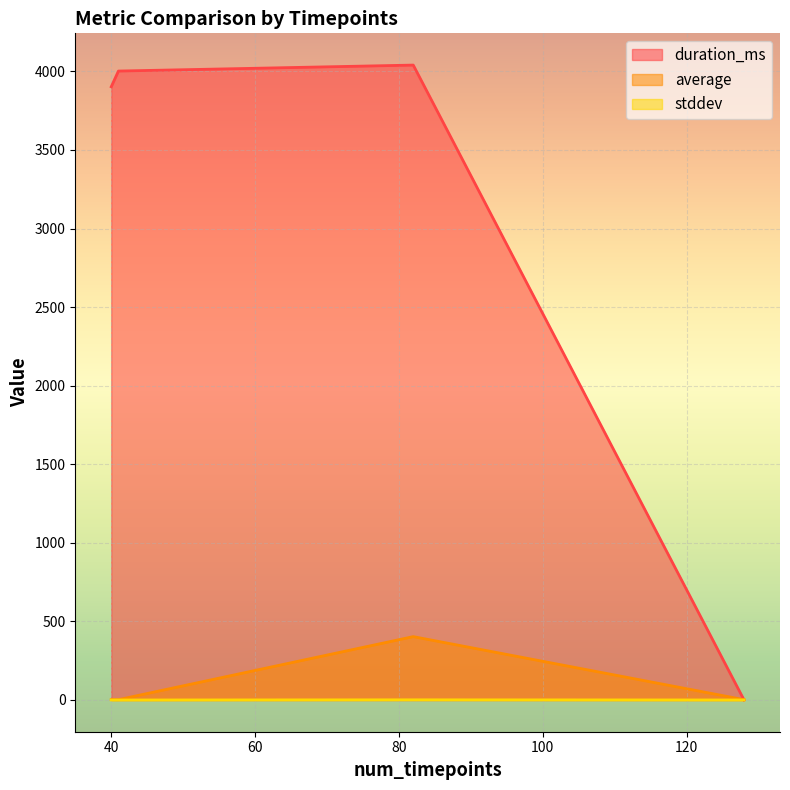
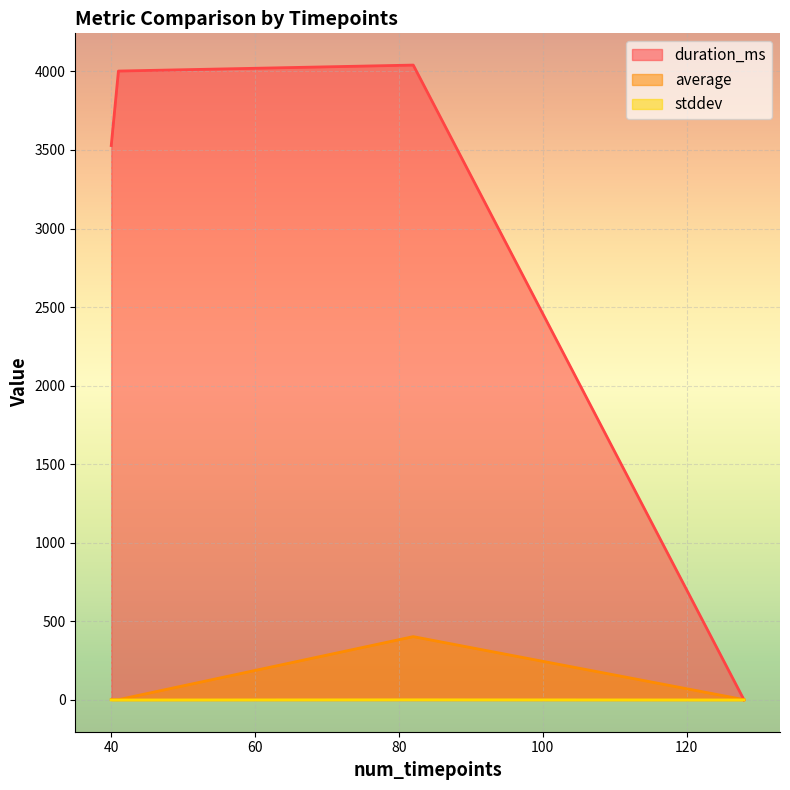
  {
    "duration_ms": {
-     "40": 3900
+     "40": 3530
    }
  }
